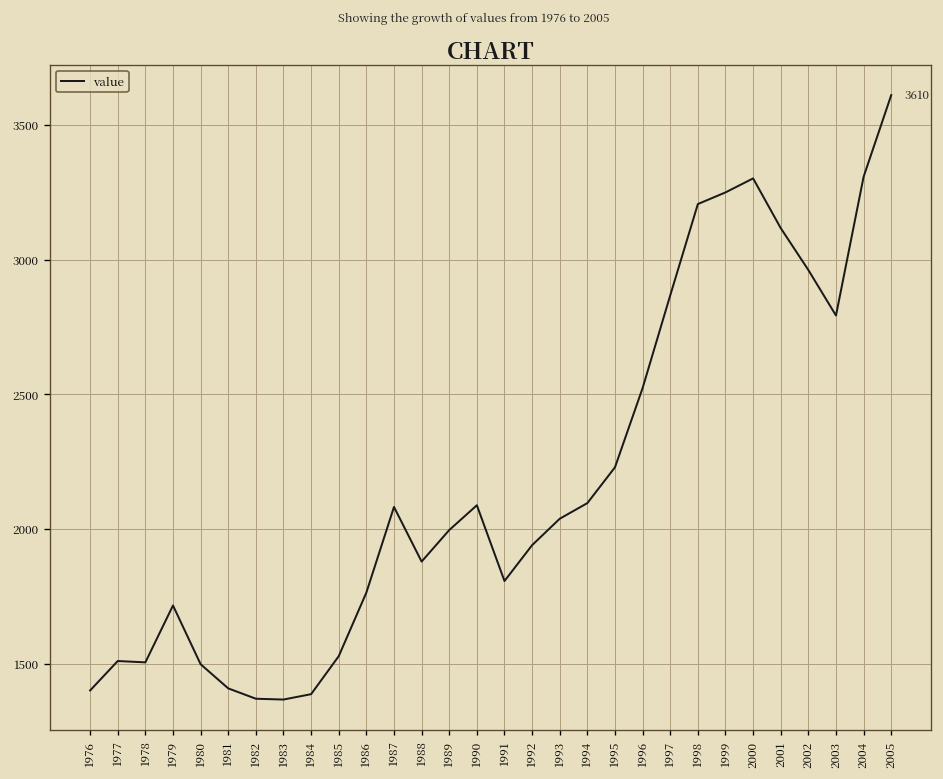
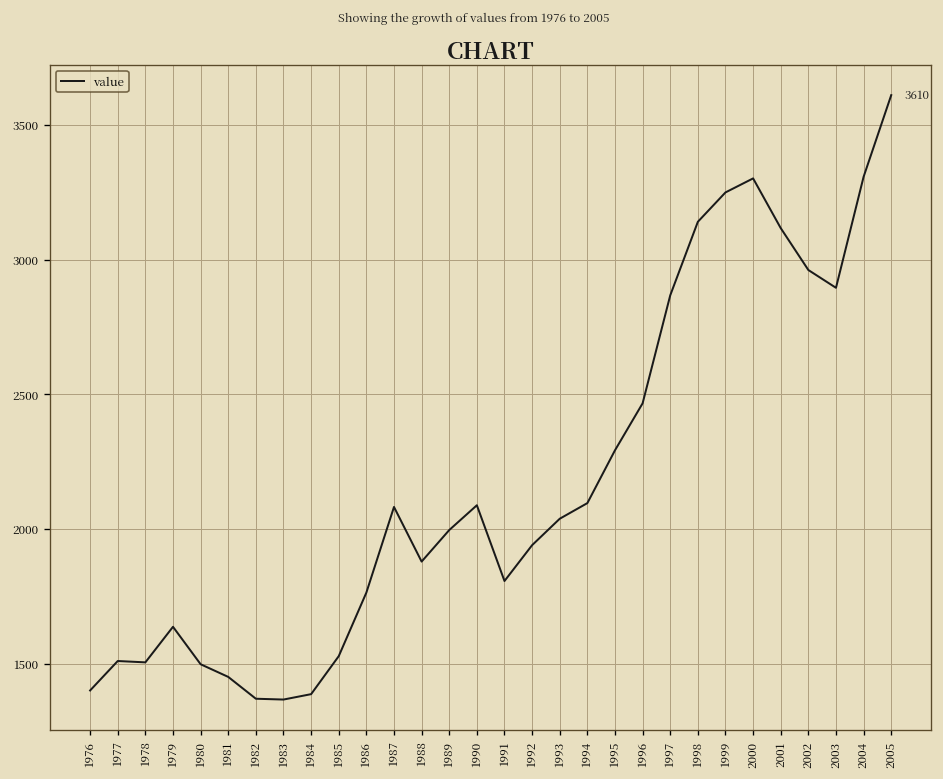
  {
    "1976": 1400,
    "1977": 1510,
    "1978": 1510,
-   "1979": 1720,
+   "1979": 1640,
    "1980": 1500,
-   "1981": 1410,
+   "1981": 1450,
    "1982": 1370,
    "1983": 1370,
    "1984": 1390,
    "1985": 1530,
    "1986": 1760,
    "1987": 2080,
    "1988": 1880,
    "1989": 2000,
    "1990": 2090,
    "1991": 1810,
    "1992": 1940,
    "1993": 2040,
    "1994": 2100,
-   "1995": 2230,
-   "1996": 2520,
+   "1995": 2290,
+   "1996": 2470,
    "1997": 2870,
-   "1998": 3210,
+   "1998": 3140,
    "1999": 3250,
    "2000": 3300,
    "2001": 3120,
    "2002": 2960,
-   "2003": 2790,
+   "2003": 2900,
    "2004": 3310
  }
